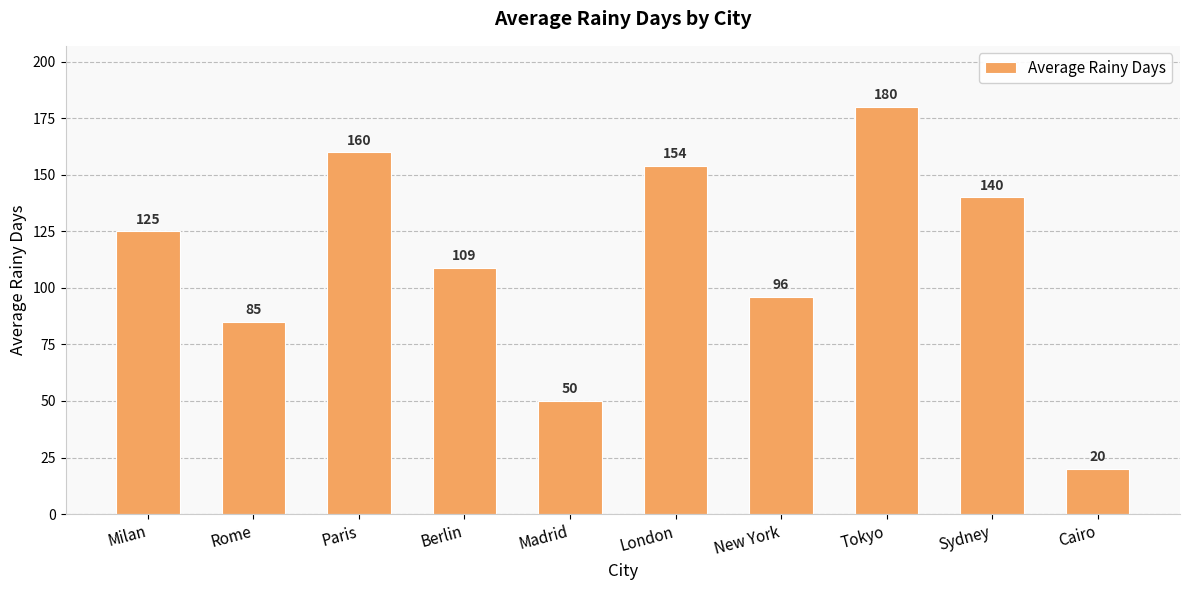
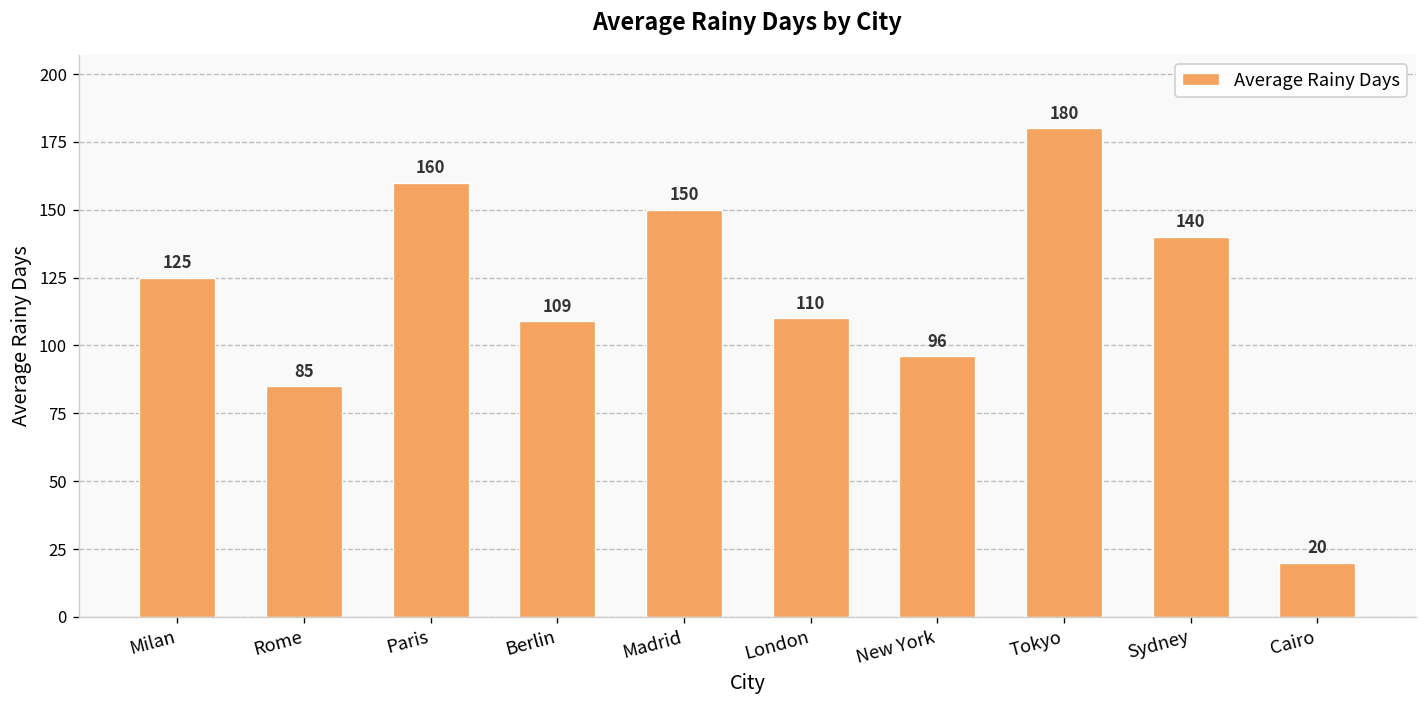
  {
    "Milan": 125,
    "Rome": 85,
    "Paris": 160,
    "Berlin": 109,
-   "Madrid": 50,
-   "London": 154,
+   "Madrid": 150,
+   "London": 110,
    "New York": 96,
    "Tokyo": 180,
    "Sydney": 140,
    "Cairo": 20
  }
